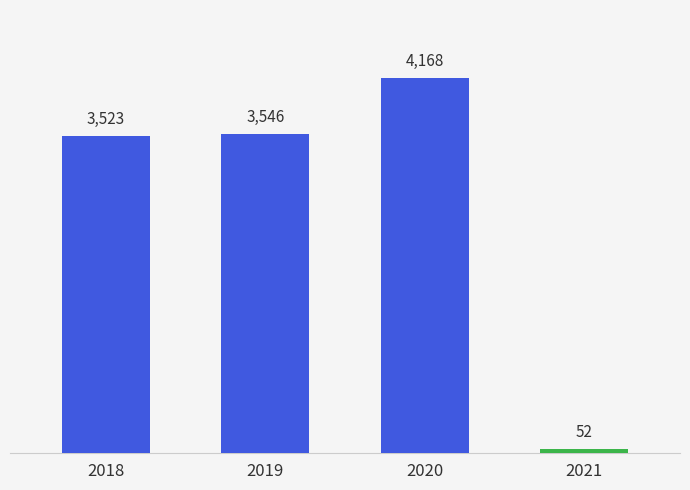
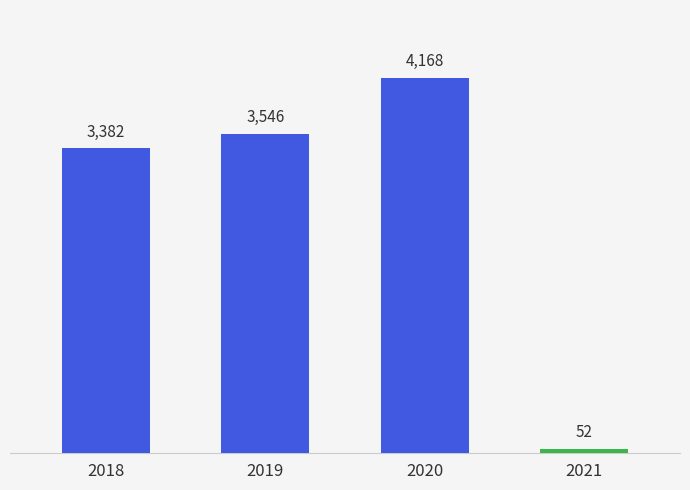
  {
-   "2018": "3,523",
+   "2018": "3,382",
    "2019": "3,546",
    "2020": "4,168",
    "2021": "52"
  }
